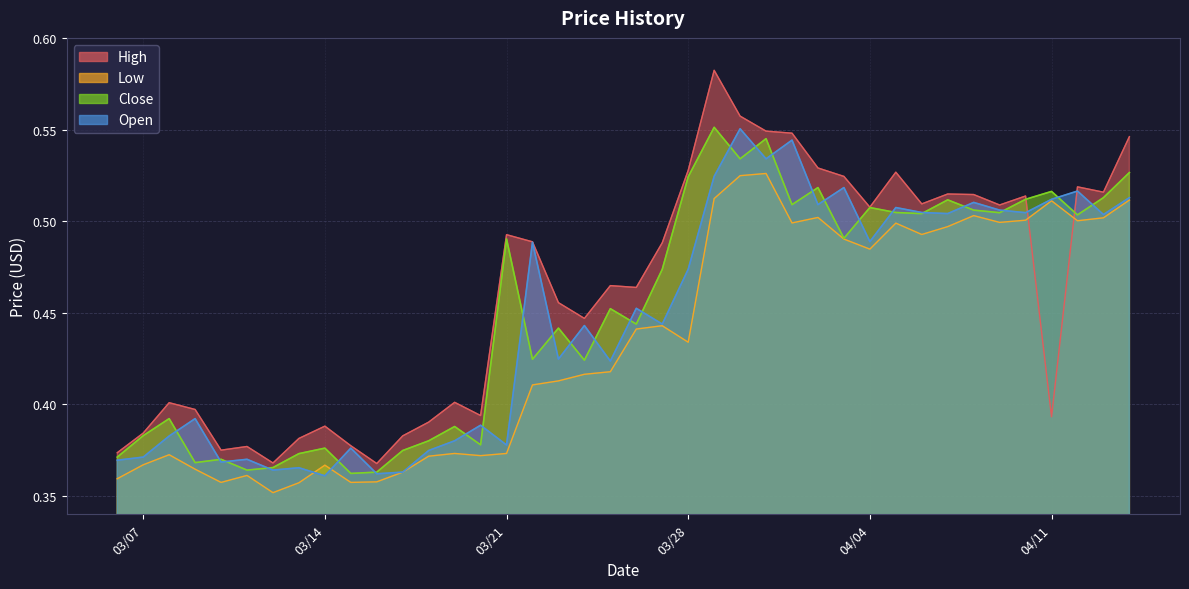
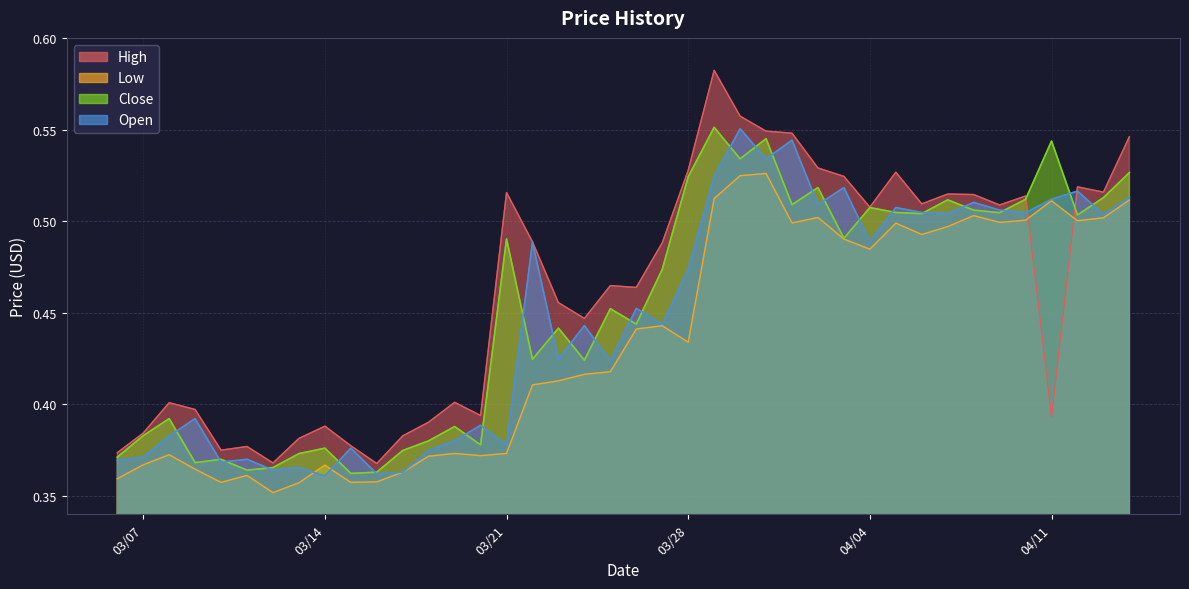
  {
    "High": {
      "03/07": 0.384,
      "03/14": 0.388,
-     "03/21": 0.493,
+     "03/21": 0.516,
      "03/28": 0.528,
      "04/11": 0.393
    },
    "Low": {
      "03/07": 0.367,
      "03/14": 0.367,
      "03/21": 0.373,
      "03/28": 0.434,
      "04/04": 0.485
    },
    "Close": {
      "03/07": 0.383,
      "03/14": 0.376,
      "03/21": 0.490,
      "03/28": 0.524,
-     "04/11": 0.516
+     "04/11": 0.544
    },
    "Open": {
      "03/07": 0.371,
      "03/14": 0.361,
      "03/21": 0.378,
      "03/28": 0.474,
      "04/04": 0.489
    }
  }
